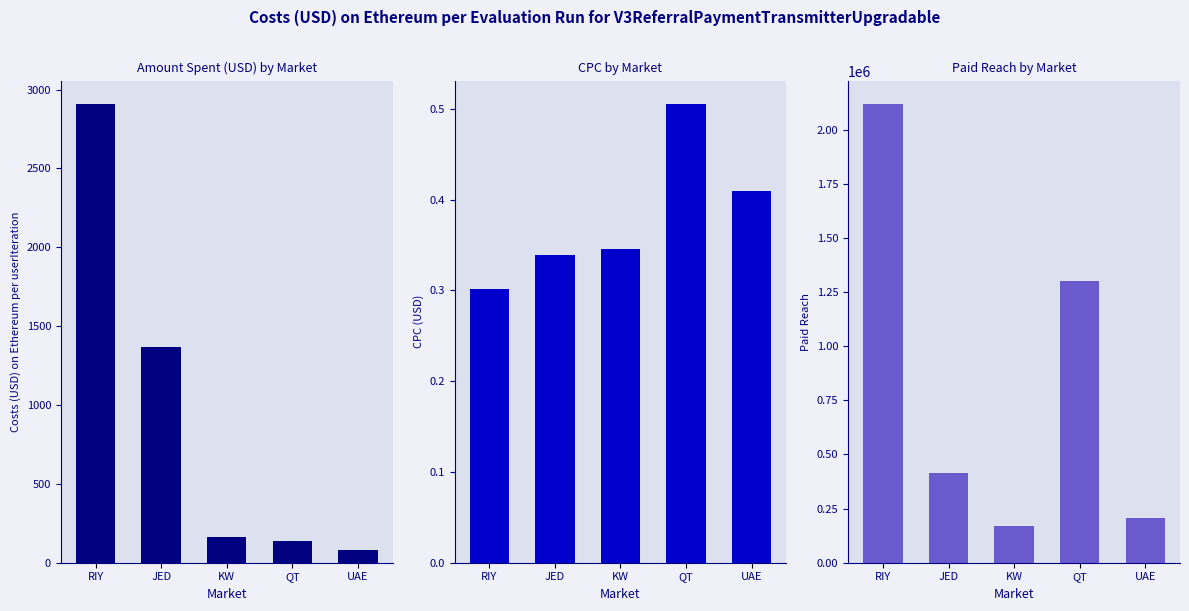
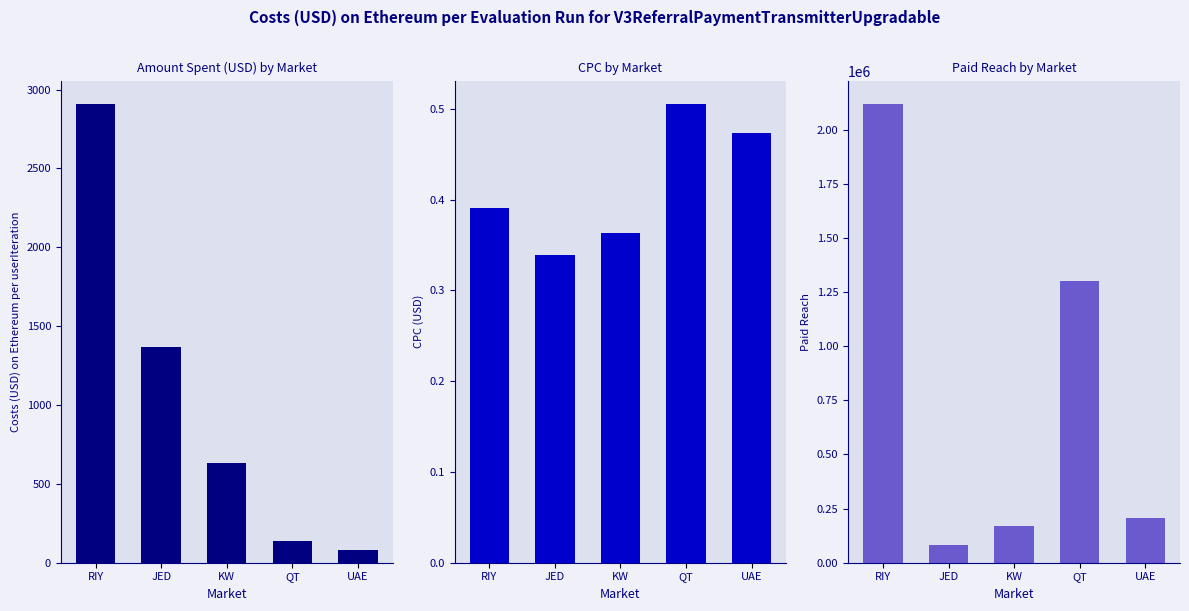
  {
    "Amount Spent (USD) by Market": {
      "RIY": 2910,
      "JED": 1370,
-     "KW": 170,
+     "KW": 630,
      "QT": 140,
      "UAE": 80
    },
    "CPC by Market": {
-     "RIY": 0.30,
+     "RIY": 0.39,
      "JED": 0.34,
-     "KW": 0.35,
+     "KW": 0.36,
      "QT": 0.51,
-     "UAE": 0.41
+     "UAE": 0.47
    },
    "Paid Reach by Market": {
      "RIY": 2120000,
-     "JED": 410000,
+     "JED": 80000,
      "KW": 170000,
      "QT": 1300000,
      "UAE": 210000
    }
  }
